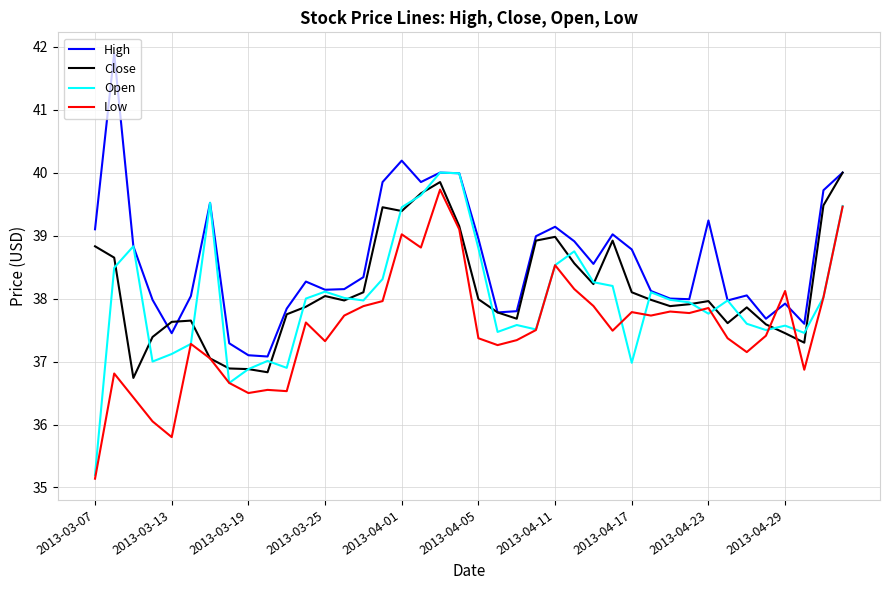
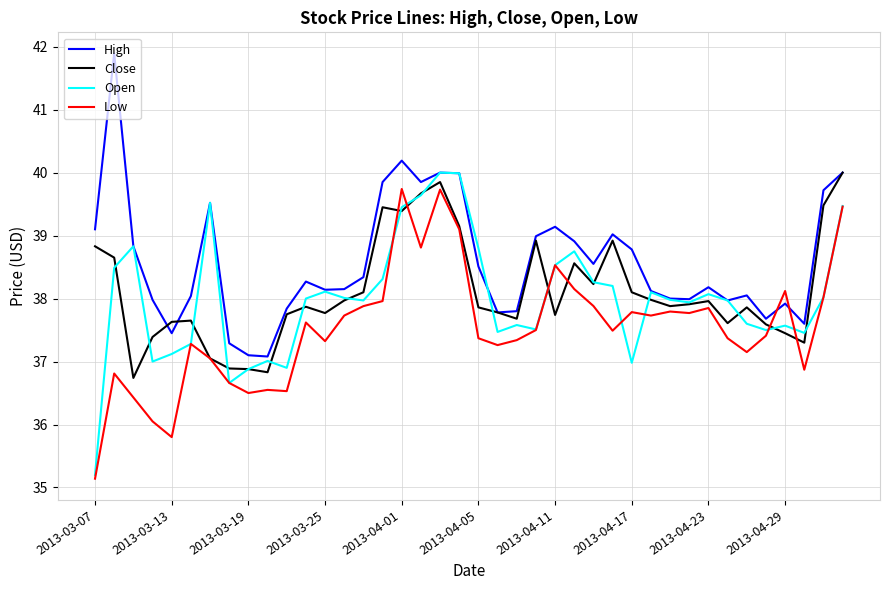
  {
    "High": {
      "2013-03-07": 39.1,
      "2013-03-13": 37.5,
      "2013-03-19": 37.1,
      "2013-04-01": 40.2,
-     "2013-04-05": 39.0,
+     "2013-04-05": 38.5,
      "2013-04-11": 39.1,
      "2013-04-17": 38.8,
-     "2013-04-23": 39.2,
+     "2013-04-23": 38.2,
      "2013-04-29": 37.9
    },
    "Close": {
      "2013-03-07": 38.8,
      "2013-03-13": 37.6,
-     "2013-03-25": 38.0,
+     "2013-03-25": 37.8,
      "2013-04-01": 39.4,
-     "2013-04-05": 38.0,
-     "2013-04-11": 39.0,
+     "2013-04-05": 37.9,
+     "2013-04-11": 37.7,
      "2013-04-17": 38.1,
      "2013-04-23": 38.0,
      "2013-04-29": 37.5
    },
    "Open": {
      "2013-03-07": 35.2,
      "2013-03-13": 37.1,
      "2013-04-01": 39.5,
      "2013-04-05": 38.8,
      "2013-04-17": 37.0,
-     "2013-04-23": 37.8,
+     "2013-04-23": 38.1,
      "2013-04-29": 37.6
    },
    "Low": {
      "2013-03-07": 35.1,
      "2013-03-13": 35.8,
      "2013-03-19": 36.5,
      "2013-03-25": 37.3,
-     "2013-04-01": 39.0,
+     "2013-04-01": 39.7,
      "2013-04-05": 37.4,
      "2013-04-17": 37.8,
      "2013-04-23": 37.9,
      "2013-04-29": 38.1
    }
  }
